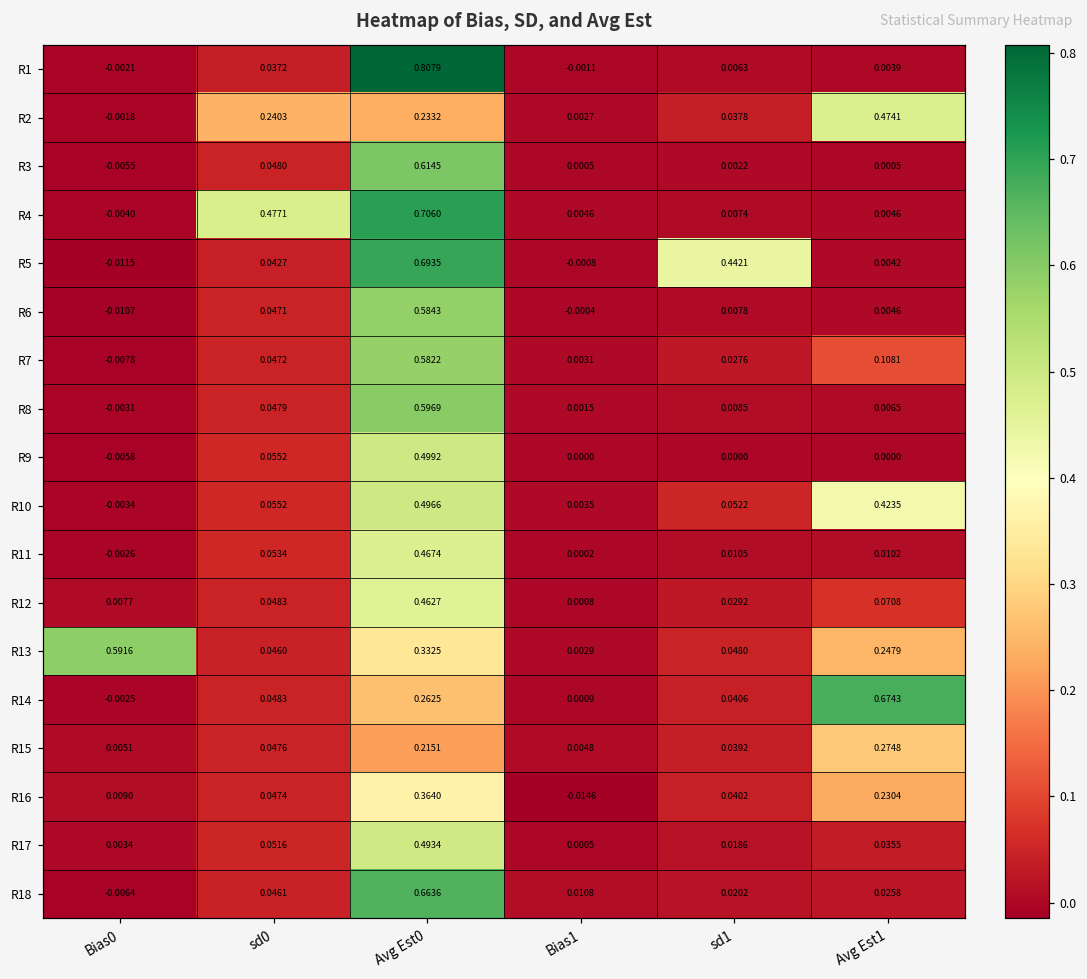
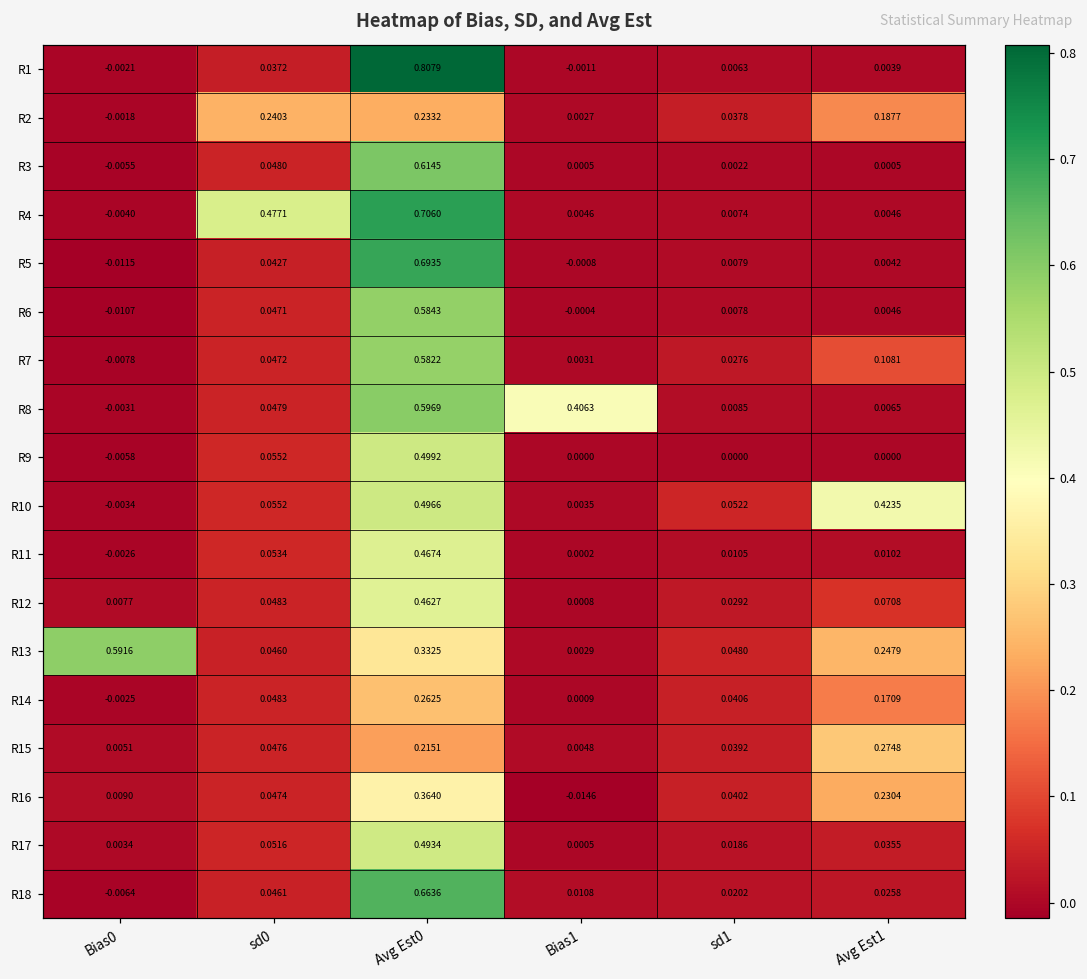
  {
    "R1": {
      "Bias0": -0.0021,
      "sd0": 0.0372,
      "Avg Est0": 0.8079,
      "Bias1": -0.0011,
      "sd1": 0.0063,
      "Avg Est1": 0.0039
    },
    "R2": {
      "Bias0": -0.0018,
      "sd0": 0.2403,
      "Avg Est0": 0.2332,
      "Bias1": 0.0027,
      "sd1": 0.0378,
-     "Avg Est1": 0.4741
+     "Avg Est1": 0.1877
    },
    "R3": {
      "Bias0": -0.0055,
      "sd0": 0.0480,
      "Avg Est0": 0.6145,
      "Bias1": 0.0005,
      "sd1": 0.0022,
      "Avg Est1": 0.0005
    },
    "R4": {
      "Bias0": -0.0040,
      "sd0": 0.4771,
      "Avg Est0": 0.7060,
      "Bias1": 0.0046,
      "sd1": 0.0074,
      "Avg Est1": 0.0046
    },
    "R5": {
      "Bias0": -0.0115,
      "sd0": 0.0427,
      "Avg Est0": 0.6935,
      "Bias1": -0.0008,
-     "sd1": 0.4421,
+     "sd1": 0.0079,
      "Avg Est1": 0.0042
    },
    "R6": {
      "Bias0": -0.0107,
      "sd0": 0.0471,
      "Avg Est0": 0.5843,
      "Bias1": -0.0004,
      "sd1": 0.0078,
      "Avg Est1": 0.0046
    },
    "R7": {
      "Bias0": -0.0078,
      "sd0": 0.0472,
      "Avg Est0": 0.5822,
      "Bias1": 0.0031,
      "sd1": 0.0276,
      "Avg Est1": 0.1081
    },
    "R8": {
      "Bias0": -0.0031,
      "sd0": 0.0479,
      "Avg Est0": 0.5969,
-     "Bias1": 0.0015,
+     "Bias1": 0.4063,
      "sd1": 0.0085,
      "Avg Est1": 0.0065
    },
    "R9": {
      "Bias0": -0.0058,
      "sd0": 0.0552,
      "Avg Est0": 0.4992,
      "Bias1": 0.0000,
      "sd1": 0.0000,
      "Avg Est1": 0.0000
    },
    "R10": {
      "Bias0": -0.0034,
      "sd0": 0.0552,
      "Avg Est0": 0.4966,
      "Bias1": 0.0035,
      "sd1": 0.0522,
      "Avg Est1": 0.4235
    },
    "R11": {
      "Bias0": -0.0026,
      "sd0": 0.0534,
      "Avg Est0": 0.4674,
      "Bias1": 0.0002,
      "sd1": 0.0105,
      "Avg Est1": 0.0102
    },
    "R12": {
      "Bias0": 0.0077,
      "sd0": 0.0483,
      "Avg Est0": 0.4627,
      "Bias1": 0.0008,
      "sd1": 0.0292,
      "Avg Est1": 0.0708
    },
    "R13": {
      "Bias0": 0.5916,
      "sd0": 0.0460,
      "Avg Est0": 0.3325,
      "Bias1": 0.0029,
      "sd1": 0.0480,
      "Avg Est1": 0.2479
    },
    "R14": {
      "Bias0": -0.0025,
      "sd0": 0.0483,
      "Avg Est0": 0.2625,
      "Bias1": 0.0009,
      "sd1": 0.0406,
-     "Avg Est1": 0.6743
+     "Avg Est1": 0.1709
    },
    "R15": {
      "Bias0": 0.0051,
      "sd0": 0.0476,
      "Avg Est0": 0.2151,
      "Bias1": 0.0048,
      "sd1": 0.0392,
      "Avg Est1": 0.2748
    },
    "R16": {
      "Bias0": 0.0090,
      "sd0": 0.0474,
      "Avg Est0": 0.3640,
      "Bias1": -0.0146,
      "sd1": 0.0402,
      "Avg Est1": 0.2304
    },
    "R17": {
      "Bias0": 0.0034,
      "sd0": 0.0516,
      "Avg Est0": 0.4934,
      "Bias1": 0.0005,
      "sd1": 0.0186,
      "Avg Est1": 0.0355
    },
    "R18": {
      "Bias0": -0.0064,
      "sd0": 0.0461,
      "Avg Est0": 0.6636,
      "Bias1": 0.0108,
      "sd1": 0.0202,
      "Avg Est1": 0.0258
    }
  }
